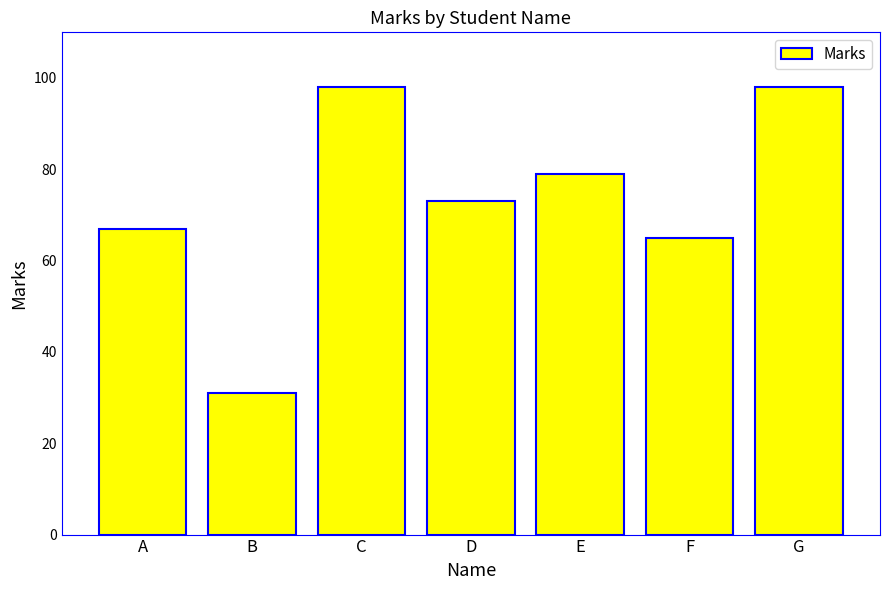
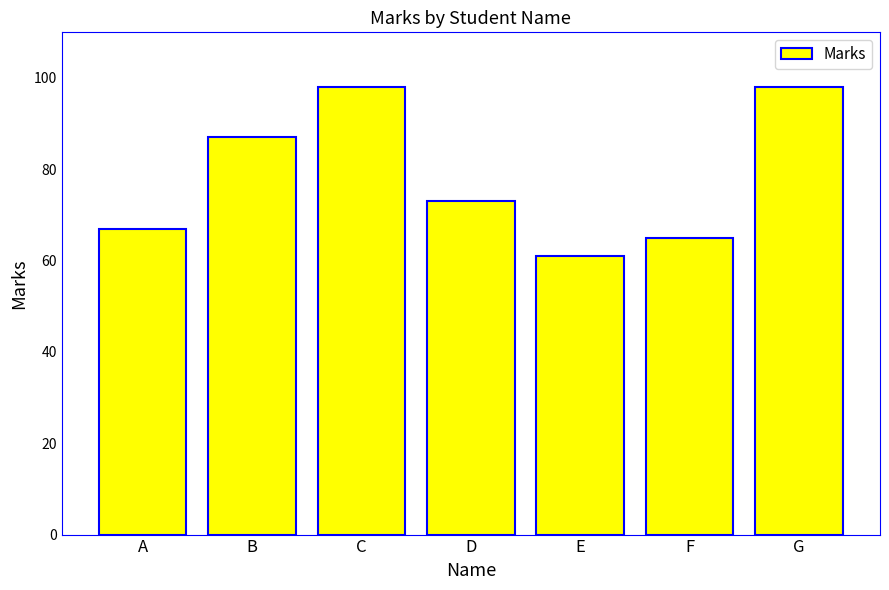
  {
    "A": 67,
-   "B": 31,
+   "B": 87,
    "C": 98,
    "D": 73,
-   "E": 79,
+   "E": 61,
    "F": 65,
    "G": 98
  }
